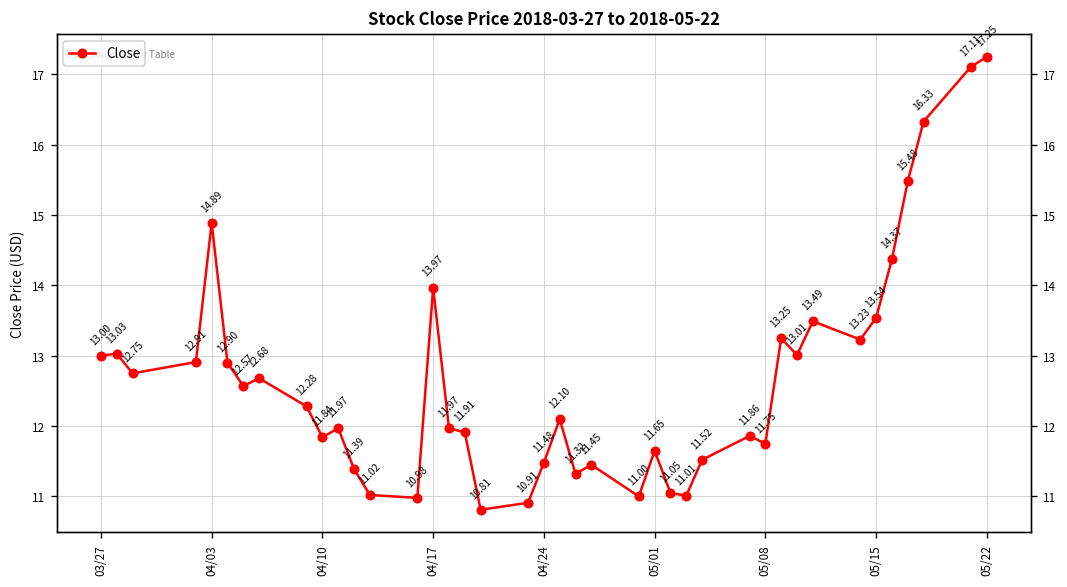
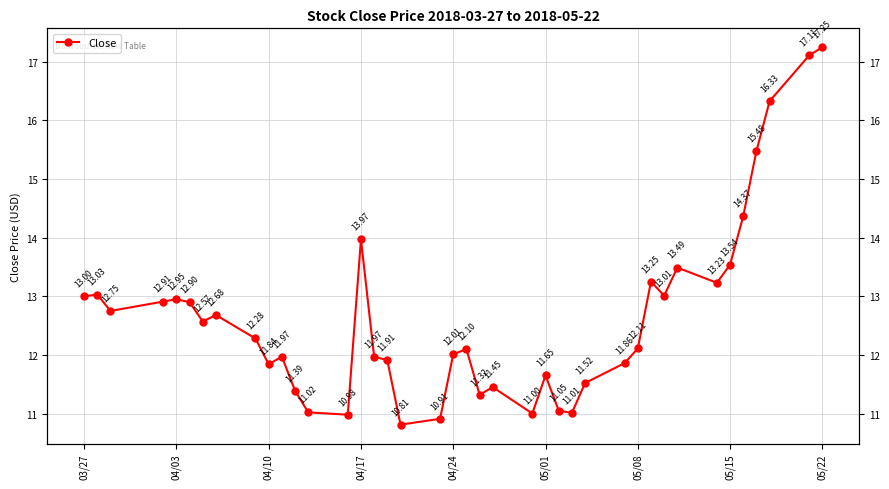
  {
-   "04/03": 14.89,
+   "04/03": 12.95,
    "04/17": 13.97,
-   "04/24": 11.48,
+   "04/24": 12.01,
    "05/01": 11.65,
-   "05/08": 11.75,
+   "05/08": 12.11,
    "05/15": 13.54
  }
